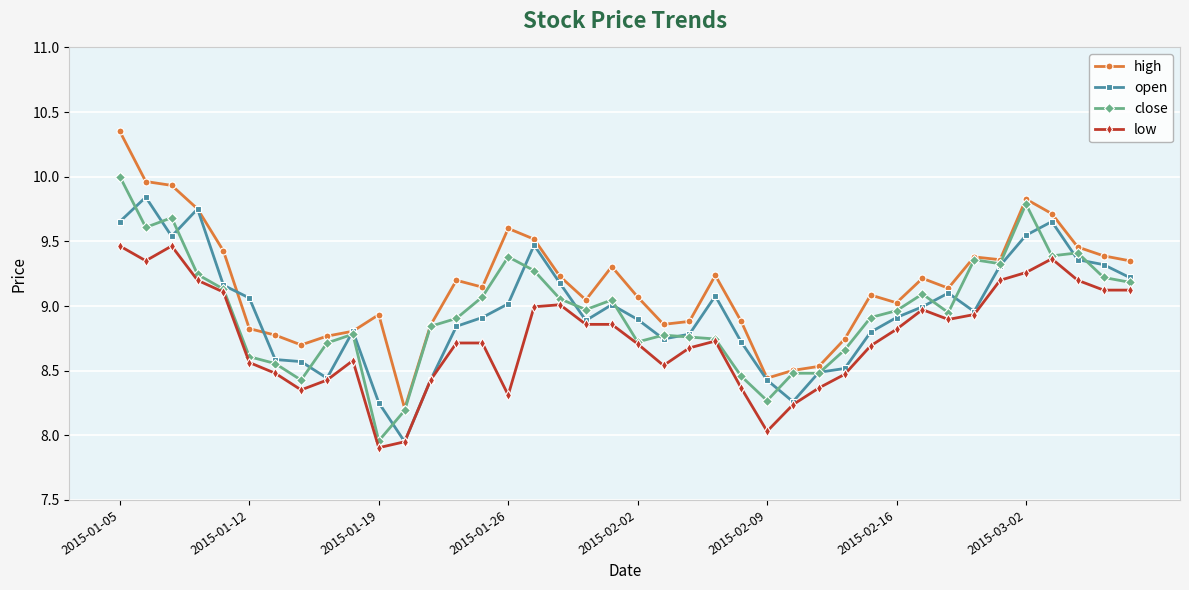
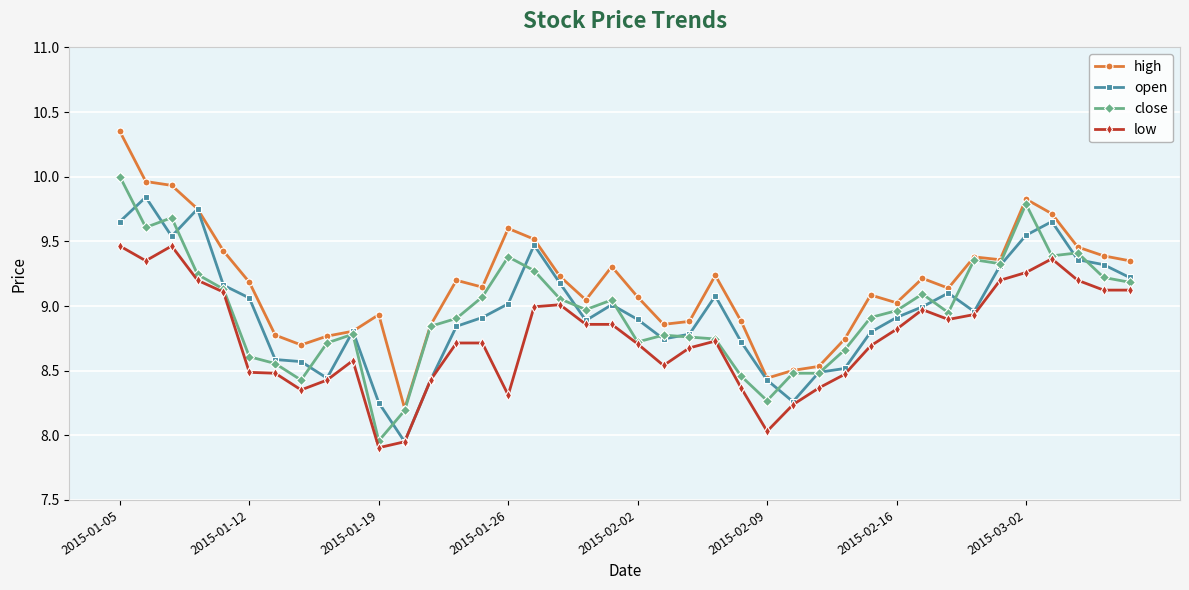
  {
    "high": {
      "2015-01-05": 10.35,
-     "2015-01-12": 8.83,
+     "2015-01-12": 9.18,
      "2015-01-19": 8.93,
      "2015-01-26": 9.60,
      "2015-02-02": 9.07,
      "2015-02-16": 9.03,
      "2015-03-02": 9.83
    },
    "low": {
      "2015-01-05": 9.46,
-     "2015-01-12": 8.56,
+     "2015-01-12": 8.49,
      "2015-01-19": 7.90,
      "2015-01-26": 8.31,
      "2015-02-09": 8.03,
      "2015-02-16": 8.82,
      "2015-03-02": 9.26
    }
  }
